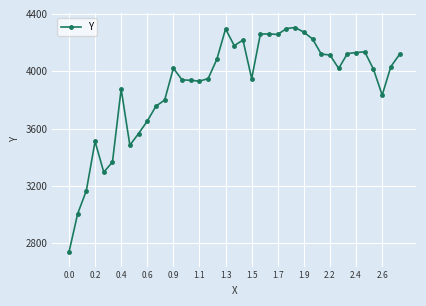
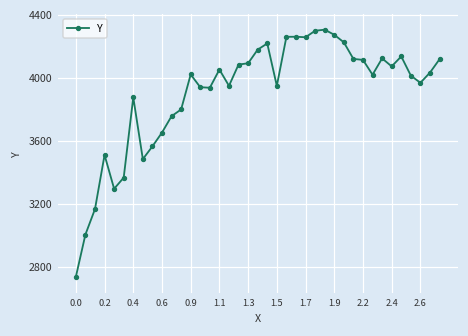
  {
    "0.0": 2740,
    "0.2": 3510,
    "0.4": 3880,
    "0.6": 3650,
    "0.9": 4020,
-   "1.1": 3930,
-   "1.3": 4300,
+   "1.1": 4050,
+   "1.3": 4090,
    "1.5": 3950,
    "1.7": 4260,
    "1.9": 4270,
    "2.2": 4110,
-   "2.4": 4130,
-   "2.6": 3830
+   "2.4": 4070,
+   "2.6": 3970
  }
